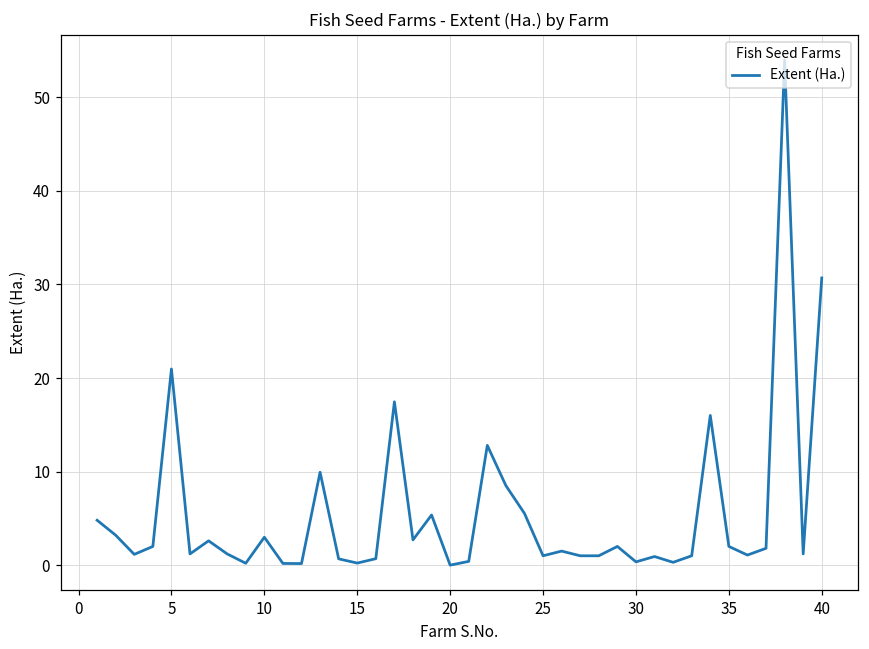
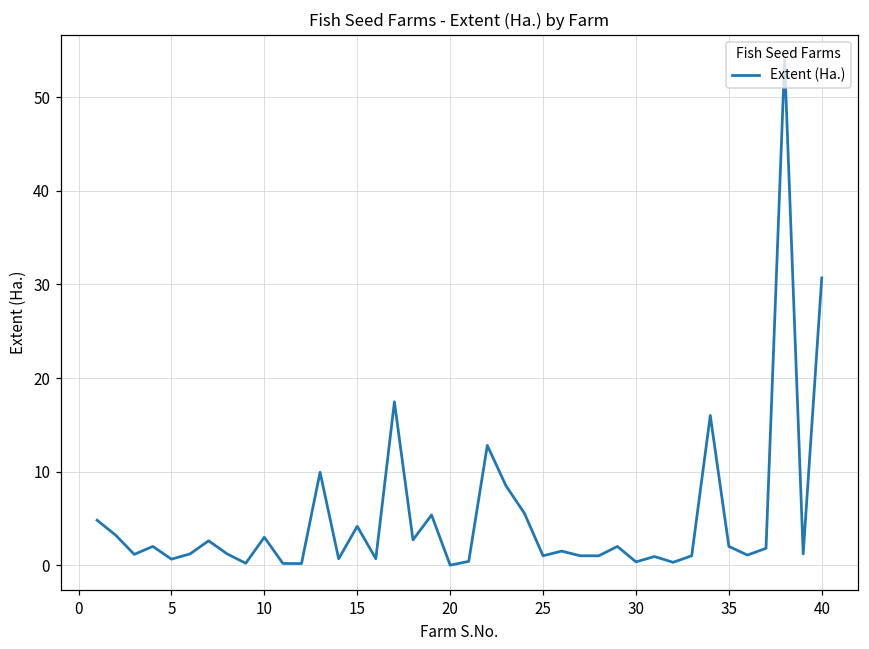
  {
-   "5": 21,
+   "5": 1,
    "10": 3,
-   "15": 0,
+   "15": 4,
    "20": 0,
    "25": 1,
    "30": 0,
    "35": 2,
    "40": 31
  }
